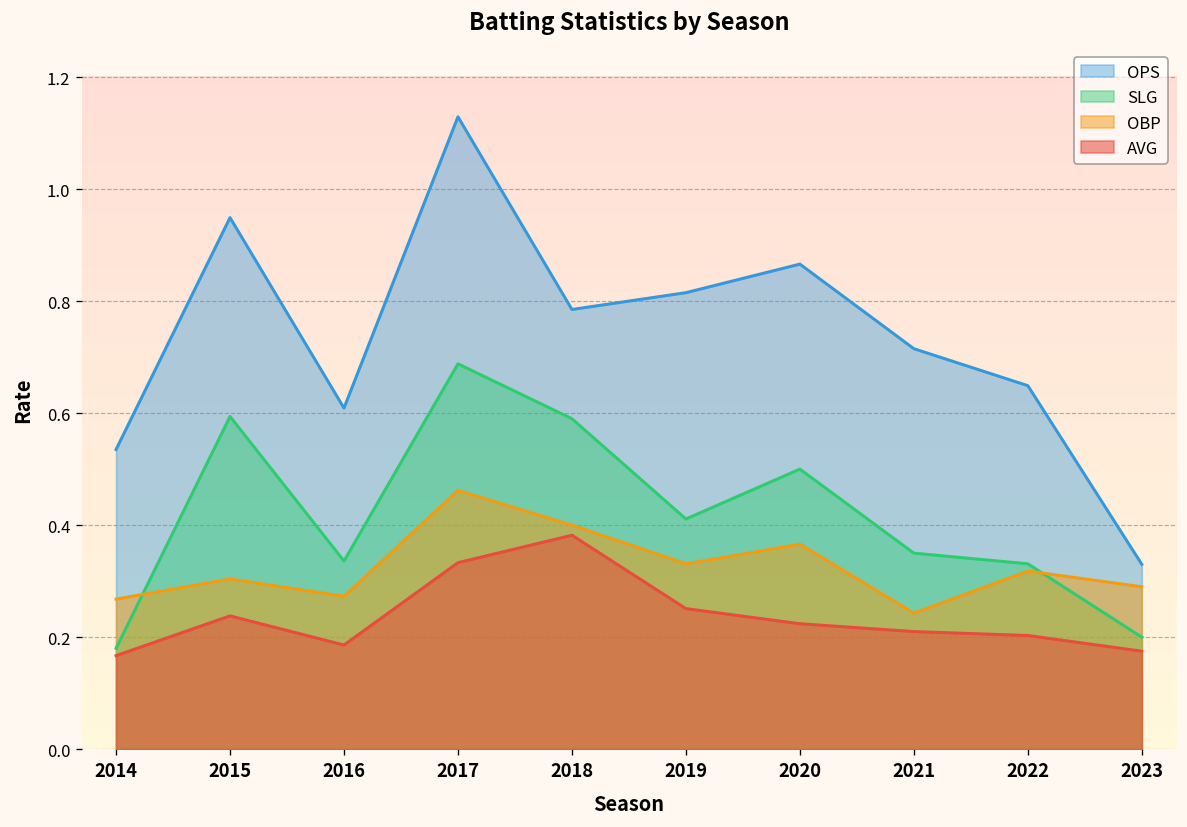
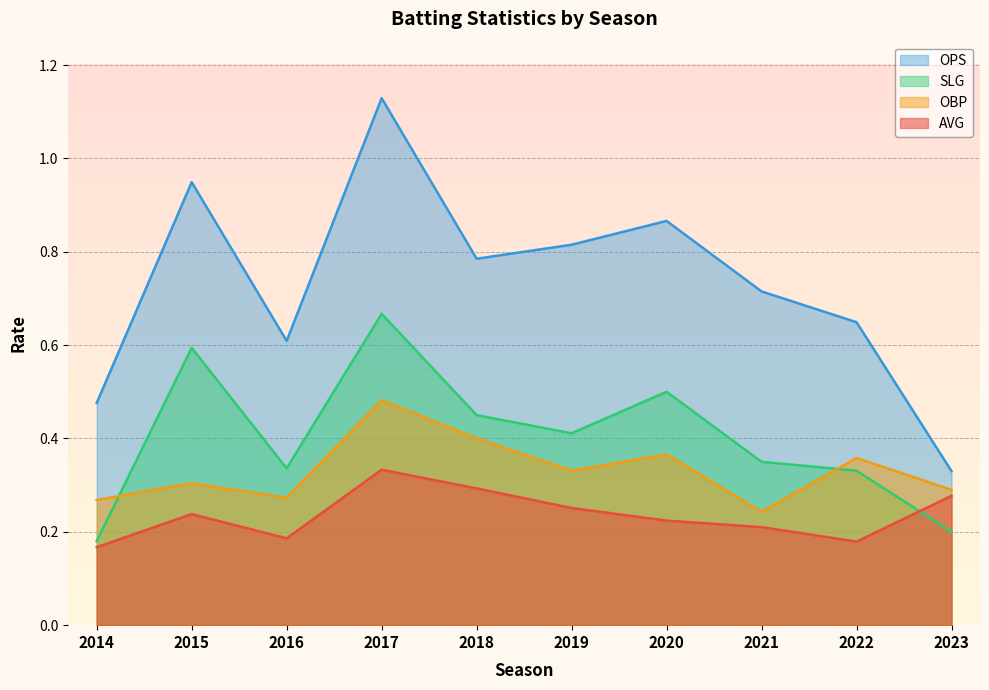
  {
    "OPS": {
-     "2014": 0.54,
+     "2014": 0.48,
      "2015": 0.95,
      "2016": 0.61,
      "2017": 1.13,
      "2018": 0.79,
      "2019": 0.82,
      "2020": 0.87,
      "2021": 0.72,
      "2022": 0.65,
      "2023": 0.33
    },
    "SLG": {
      "2014": 0.18,
      "2015": 0.59,
      "2016": 0.34,
-     "2017": 0.69,
-     "2018": 0.59,
+     "2017": 0.67,
+     "2018": 0.45,
      "2019": 0.41,
      "2020": 0.50,
      "2021": 0.35,
      "2022": 0.33,
      "2023": 0.20
    },
    "OBP": {
      "2014": 0.27,
      "2015": 0.30,
      "2016": 0.27,
-     "2017": 0.46,
+     "2017": 0.48,
      "2018": 0.40,
      "2019": 0.33,
      "2020": 0.37,
      "2021": 0.24,
-     "2022": 0.32,
+     "2022": 0.36,
      "2023": 0.29
    },
    "AVG": {
      "2014": 0.17,
      "2015": 0.24,
      "2016": 0.19,
      "2017": 0.33,
-     "2018": 0.38,
+     "2018": 0.29,
      "2019": 0.25,
      "2020": 0.22,
      "2021": 0.21,
-     "2022": 0.20,
-     "2023": 0.18
+     "2022": 0.18,
+     "2023": 0.28
    }
  }
